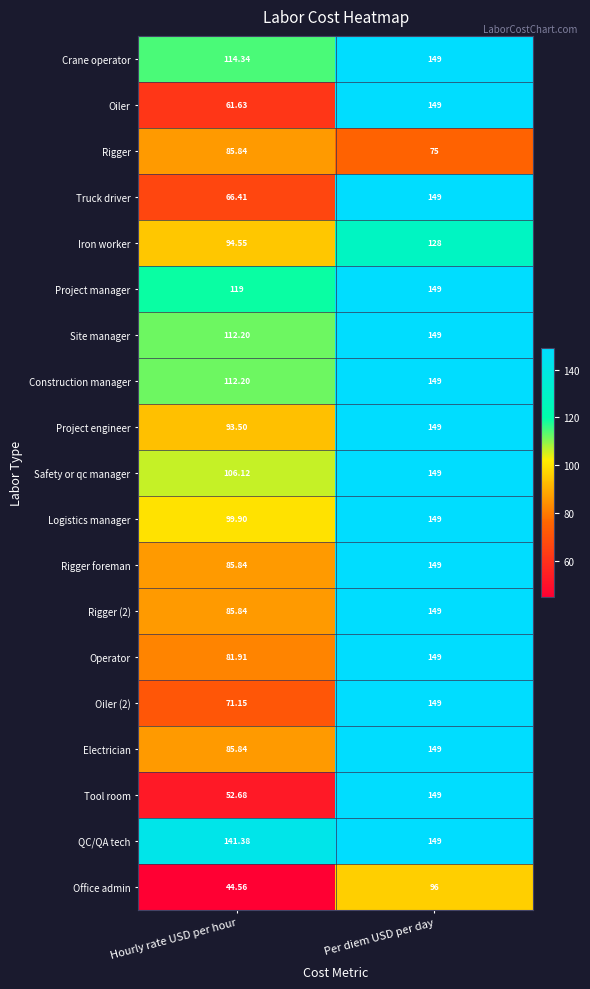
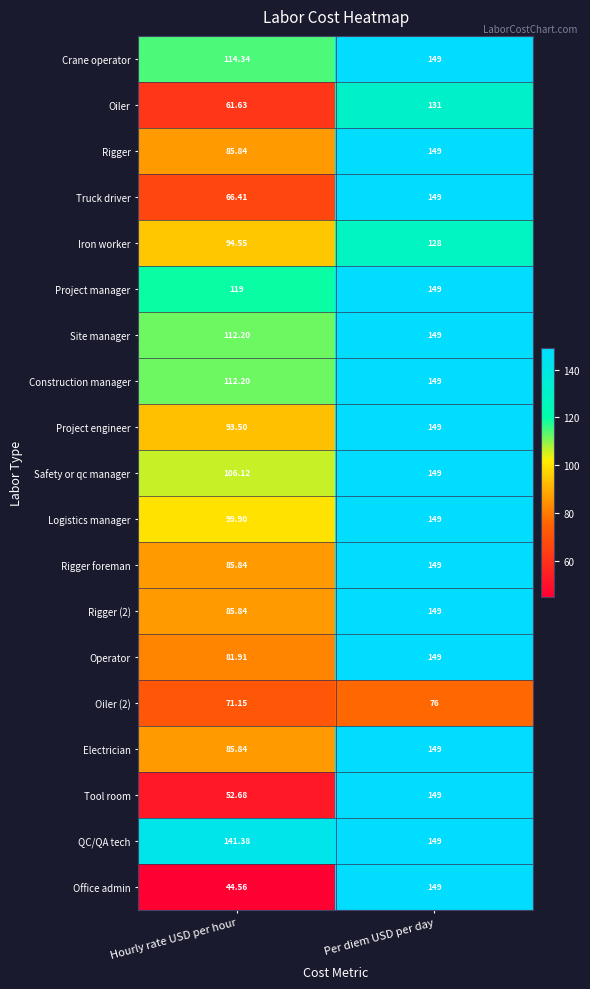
  {
    "Crane operator": {
      "Hourly rate USD per hour": 114.34,
      "Per diem USD per day": 149
    },
    "Oiler": {
      "Hourly rate USD per hour": 61.63,
-     "Per diem USD per day": 149
+     "Per diem USD per day": 131
    },
    "Rigger": {
      "Hourly rate USD per hour": 85.84,
-     "Per diem USD per day": 75
+     "Per diem USD per day": 149
    },
    "Truck driver": {
      "Hourly rate USD per hour": 66.41,
      "Per diem USD per day": 149
    },
    "Iron worker": {
      "Hourly rate USD per hour": 94.55,
      "Per diem USD per day": 128
    },
    "Project manager": {
      "Hourly rate USD per hour": 119,
      "Per diem USD per day": 149
    },
    "Site manager": {
      "Hourly rate USD per hour": 112.20,
      "Per diem USD per day": 149
    },
    "Construction manager": {
      "Hourly rate USD per hour": 112.20,
      "Per diem USD per day": 149
    },
    "Project engineer": {
      "Hourly rate USD per hour": 93.50,
      "Per diem USD per day": 149
    },
    "Safety or qc manager": {
      "Hourly rate USD per hour": 106.12,
      "Per diem USD per day": 149
    },
    "Logistics manager": {
      "Hourly rate USD per hour": 99.90,
      "Per diem USD per day": 149
    },
    "Rigger foreman": {
      "Hourly rate USD per hour": 85.84,
      "Per diem USD per day": 149
    },
    "Rigger (2)": {
      "Hourly rate USD per hour": 85.84,
      "Per diem USD per day": 149
    },
    "Operator": {
      "Hourly rate USD per hour": 81.91,
      "Per diem USD per day": 149
    },
    "Oiler (2)": {
      "Hourly rate USD per hour": 71.15,
-     "Per diem USD per day": 149
+     "Per diem USD per day": 76
    },
    "Electrician": {
      "Hourly rate USD per hour": 85.84,
      "Per diem USD per day": 149
    },
    "Tool room": {
      "Hourly rate USD per hour": 52.68,
      "Per diem USD per day": 149
    },
    "QC/QA tech": {
      "Hourly rate USD per hour": 141.38,
      "Per diem USD per day": 149
    },
    "Office admin": {
      "Hourly rate USD per hour": 44.56,
-     "Per diem USD per day": 96
+     "Per diem USD per day": 149
    }
  }
